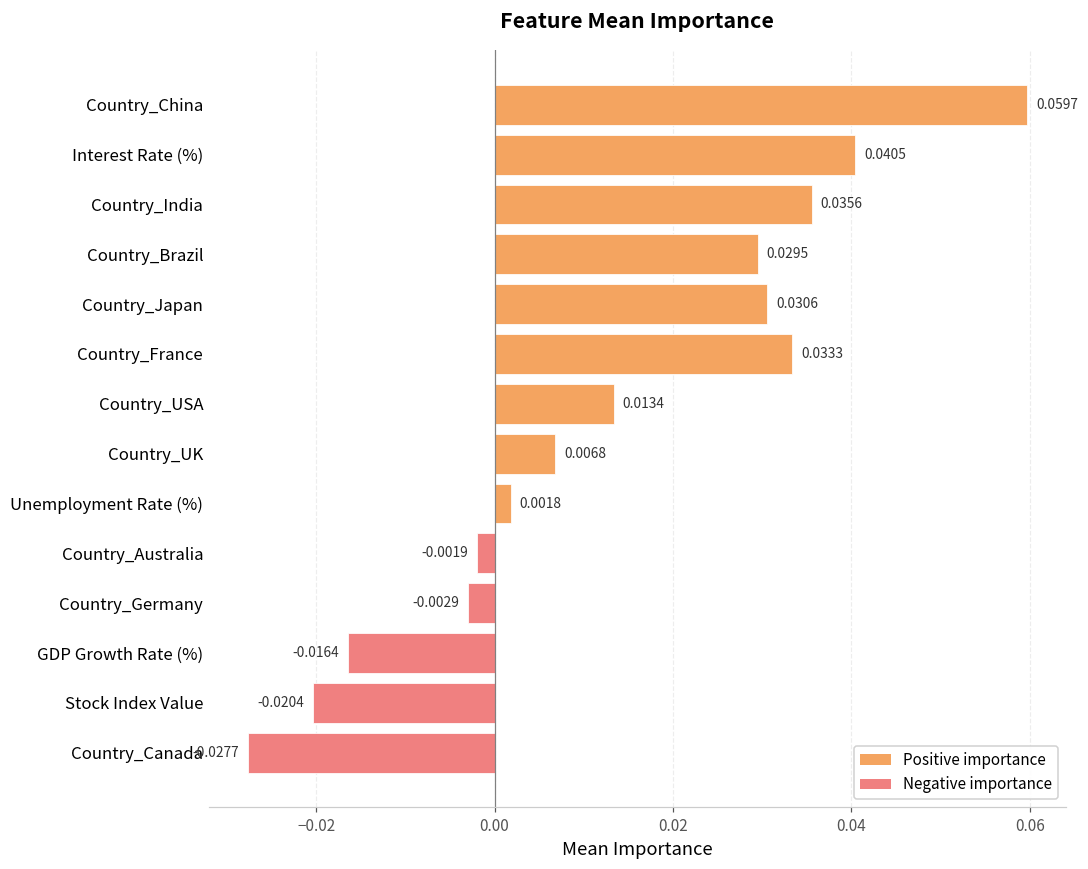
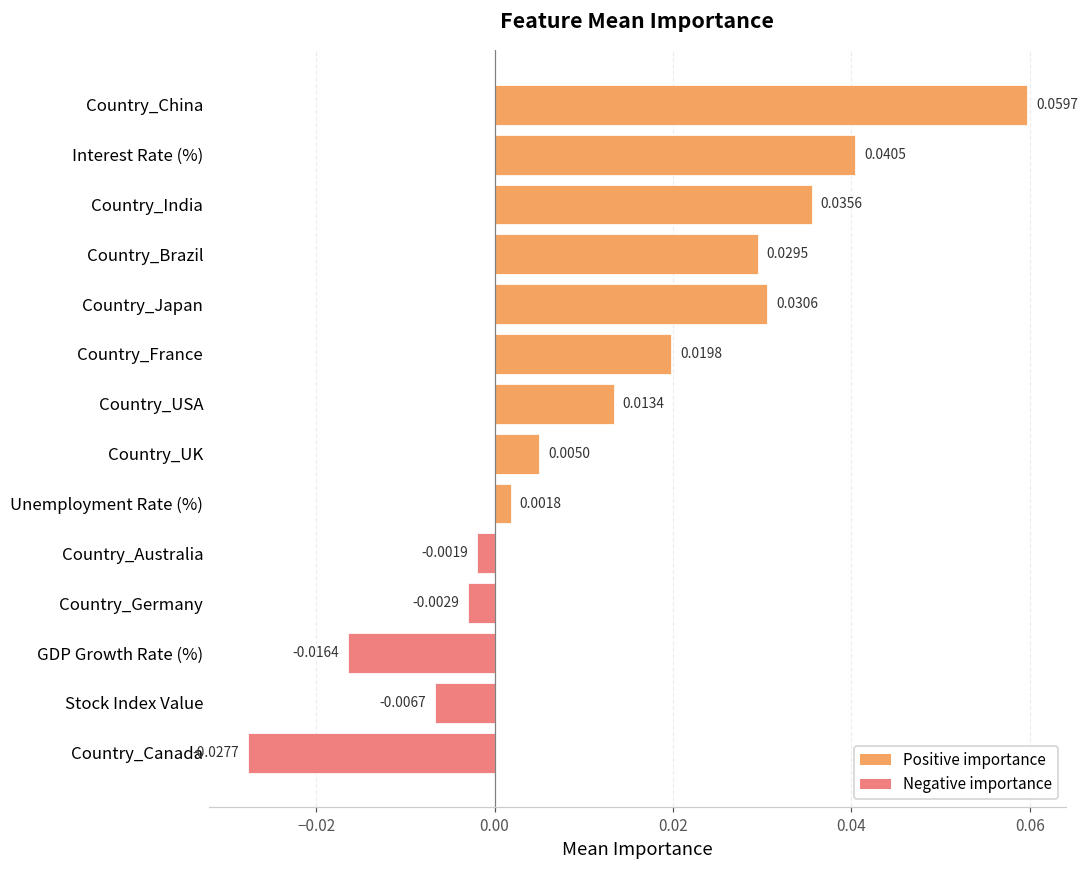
  {
    "Country_China": 0.0597,
    "Interest Rate (%)": 0.0405,
    "Country_India": 0.0356,
    "Country_Brazil": 0.0295,
    "Country_Japan": 0.0306,
-   "Country_France": 0.0333,
+   "Country_France": 0.0198,
    "Country_USA": 0.0134,
-   "Country_UK": 0.0068,
+   "Country_UK": 0.0050,
    "Unemployment Rate (%)": 0.0018,
    "Country_Australia": -0.0019,
    "Country_Germany": -0.0029,
    "GDP Growth Rate (%)": -0.0164,
-   "Stock Index Value": -0.0204,
+   "Stock Index Value": -0.0067,
    "Country_Canada": -0.0277
  }
